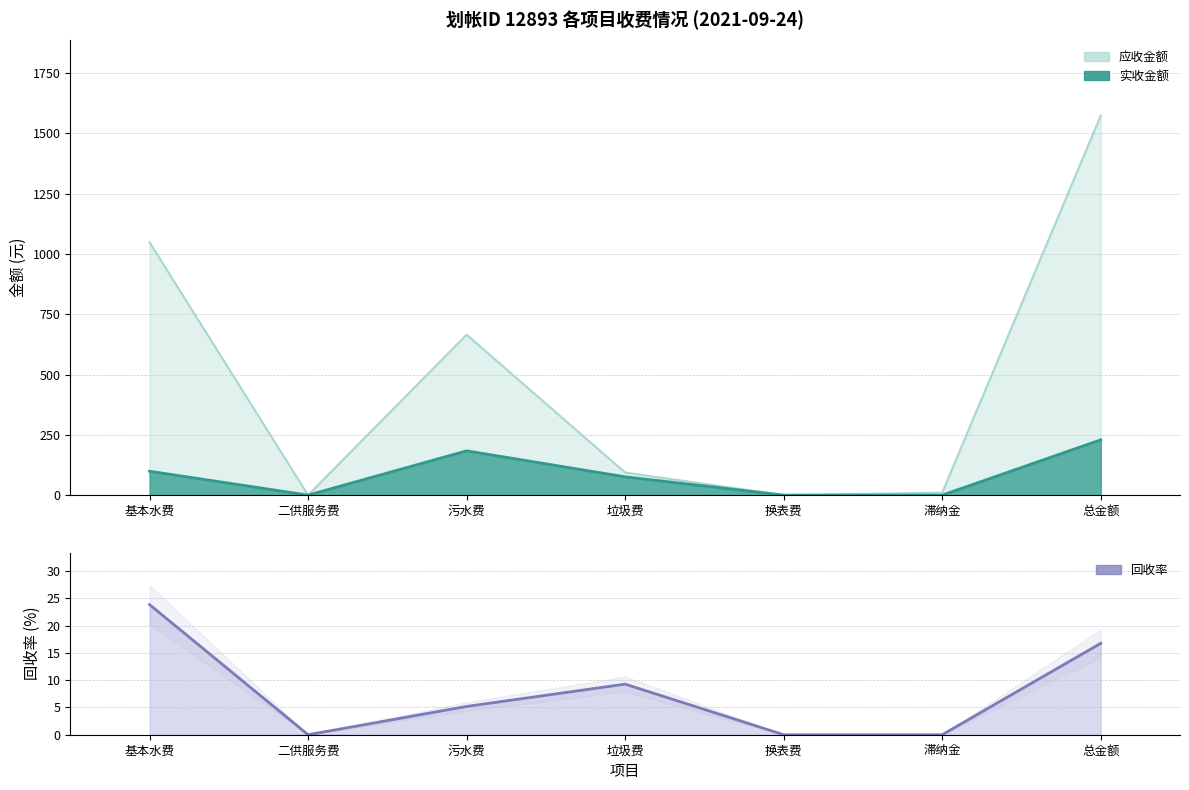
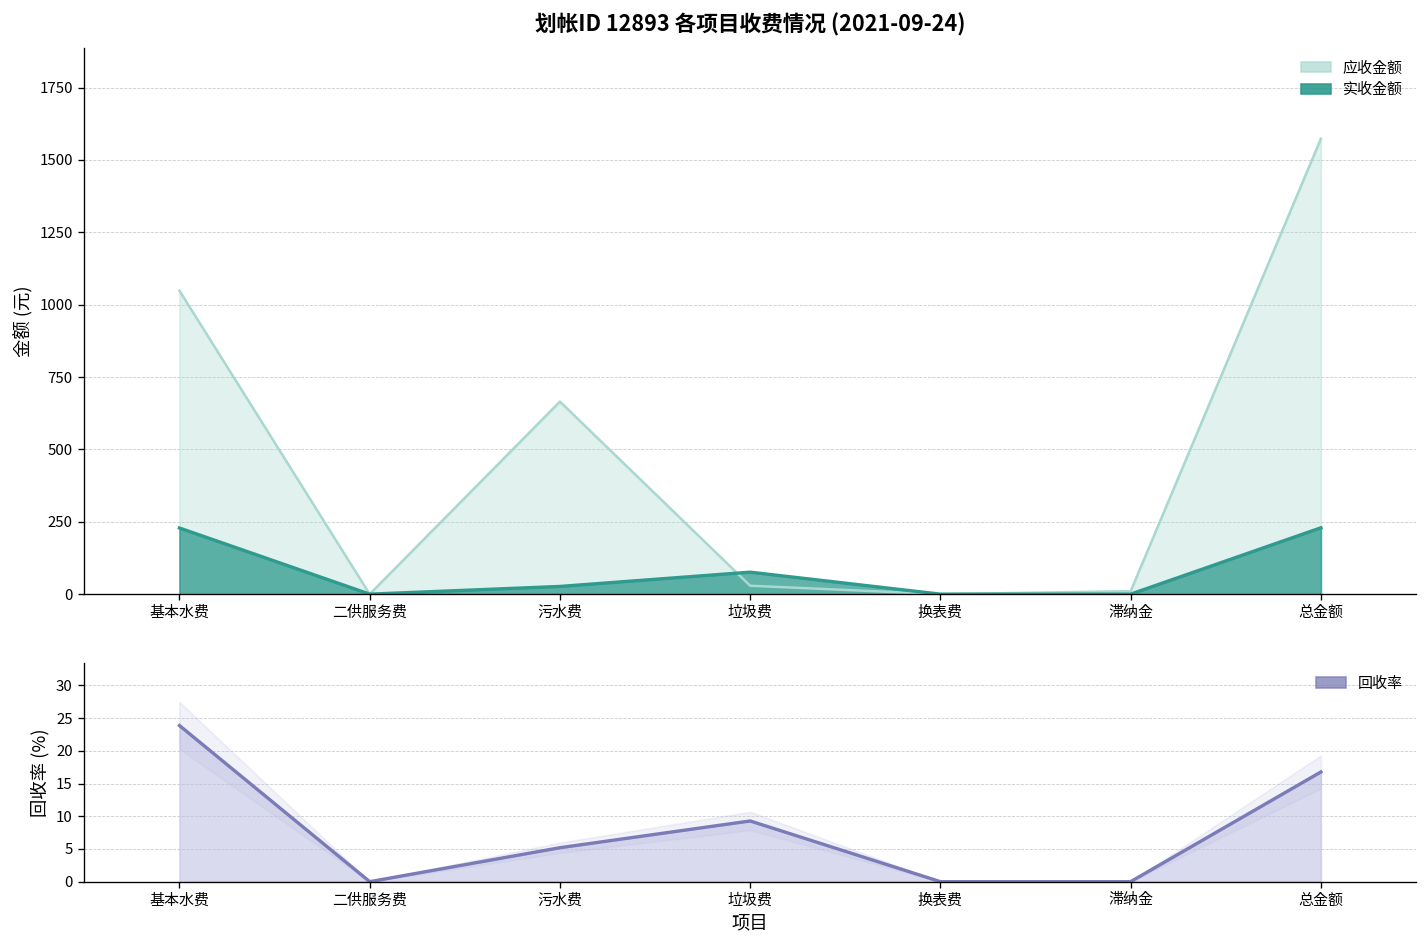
  {
    "划帐ID 12893 各项目收费情况 (2021-09-24)": {
      "应收金额": {
        "基本水费": 1050,
        "污水费": 670,
-       "垃圾费": 90,
+       "垃圾费": 30,
        "总金额": 1570
      },
      "实收金额": {
-       "基本水费": 100,
-       "污水费": 180,
+       "基本水费": 230,
+       "污水费": 30,
        "垃圾费": 80,
        "总金额": 230
      }
    }
  }
